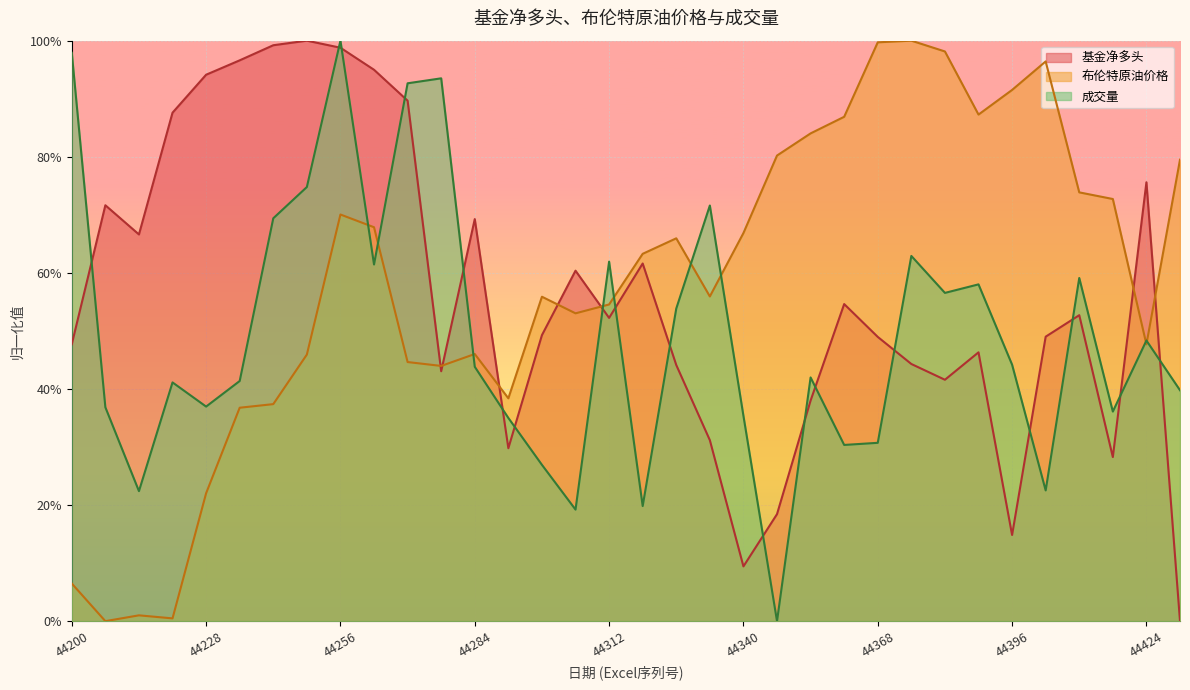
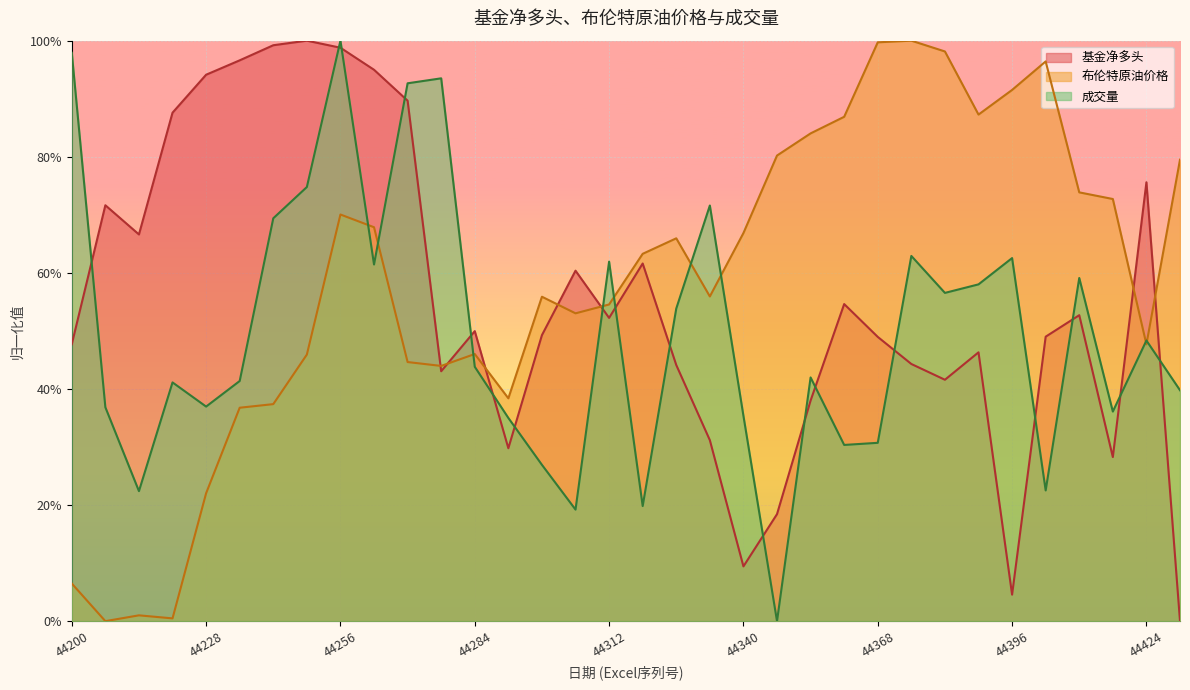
  {
    "基金净多头": {
      "44200": "48%",
      "44228": "94%",
      "44256": "99%",
-     "44284": "69%",
+     "44284": "50%",
      "44312": "52%",
      "44340": "9%",
      "44368": "49%",
-     "44396": "15%",
+     "44396": "5%",
      "44424": "76%"
    },
    "布伦特原油价格": {
      "44200": "6%",
      "44228": "22%",
      "44256": "70%",
      "44284": "46%",
      "44312": "55%",
      "44340": "67%",
      "44368": "100%",
      "44396": "92%",
      "44424": "48%"
    },
    "成交量": {
      "44200": "98%",
      "44228": "37%",
      "44256": "100%",
      "44284": "44%",
      "44312": "62%",
      "44340": "35%",
      "44368": "31%",
-     "44396": "44%",
+     "44396": "63%",
      "44424": "48%"
    }
  }
